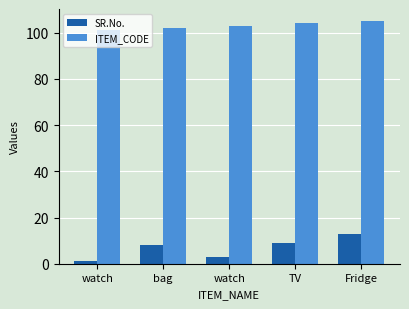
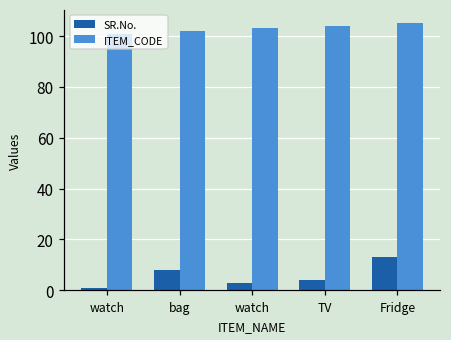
  {
    "SR.No.": {
      "bag": 8,
-     "TV": 9,
+     "TV": 4,
      "Fridge": 13
    },
    "ITEM_CODE": {
      "bag": 102,
      "TV": 104,
      "Fridge": 105
    }
  }
